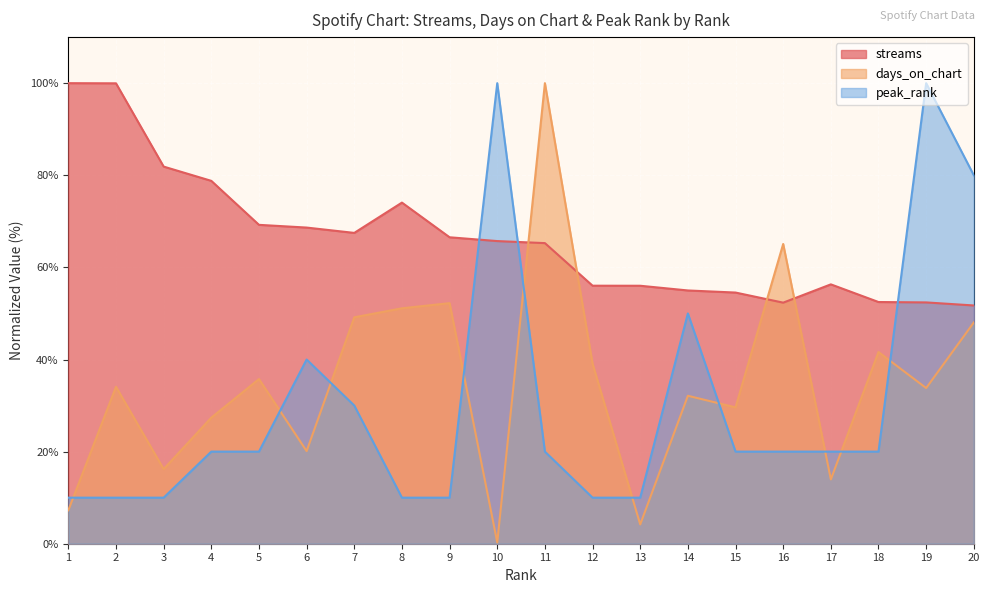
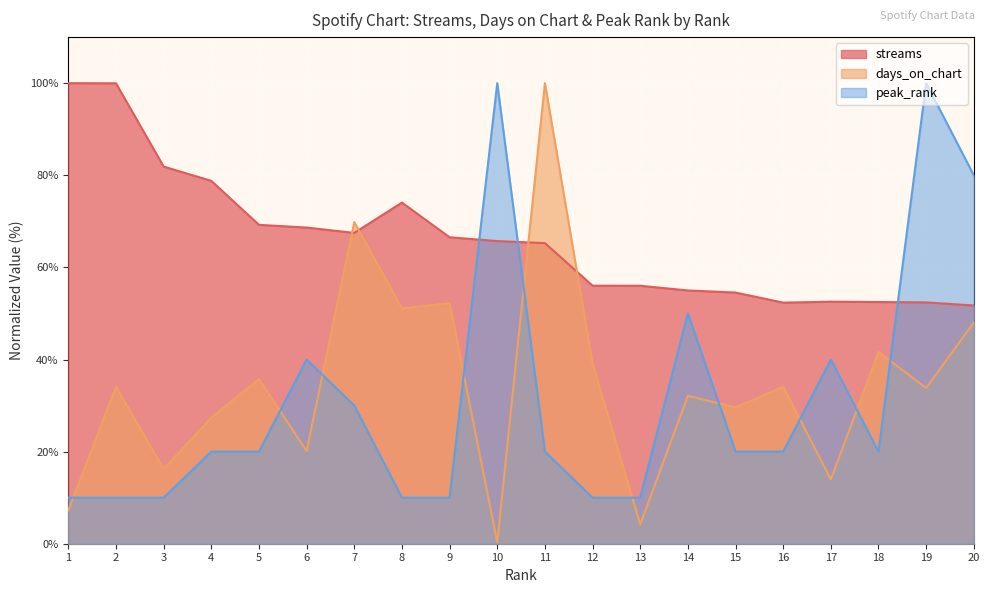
  {
    "streams": {
      "1": "100%",
      "2": "100%",
      "3": "82%",
      "4": "79%",
      "5": "69%",
      "6": "69%",
      "7": "67%",
      "8": "74%",
      "9": "67%",
      "10": "66%",
      "11": "65%",
      "12": "56%",
      "13": "56%",
      "14": "55%",
      "15": "55%",
      "16": "52%",
-     "17": "56%",
+     "17": "53%",
      "18": "52%",
      "19": "52%",
      "20": "52%"
    },
    "days_on_chart": {
      "1": "7%",
      "2": "34%",
      "3": "16%",
      "4": "27%",
      "5": "36%",
      "6": "20%",
-     "7": "49%",
+     "7": "70%",
      "8": "51%",
      "9": "52%",
      "10": "0%",
      "11": "100%",
      "12": "39%",
      "13": "4%",
      "14": "32%",
      "15": "30%",
-     "16": "65%",
+     "16": "34%",
      "17": "14%",
      "18": "42%",
      "19": "34%",
      "20": "48%"
    },
    "peak_rank": {
      "1": "10%",
      "2": "10%",
      "3": "10%",
      "4": "20%",
      "5": "20%",
      "6": "40%",
      "7": "30%",
      "8": "10%",
      "9": "10%",
      "10": "100%",
      "11": "20%",
      "12": "10%",
      "13": "10%",
      "14": "50%",
      "15": "20%",
      "16": "20%",
-     "17": "20%",
+     "17": "40%",
      "18": "20%",
      "20": "80%"
    }
  }
